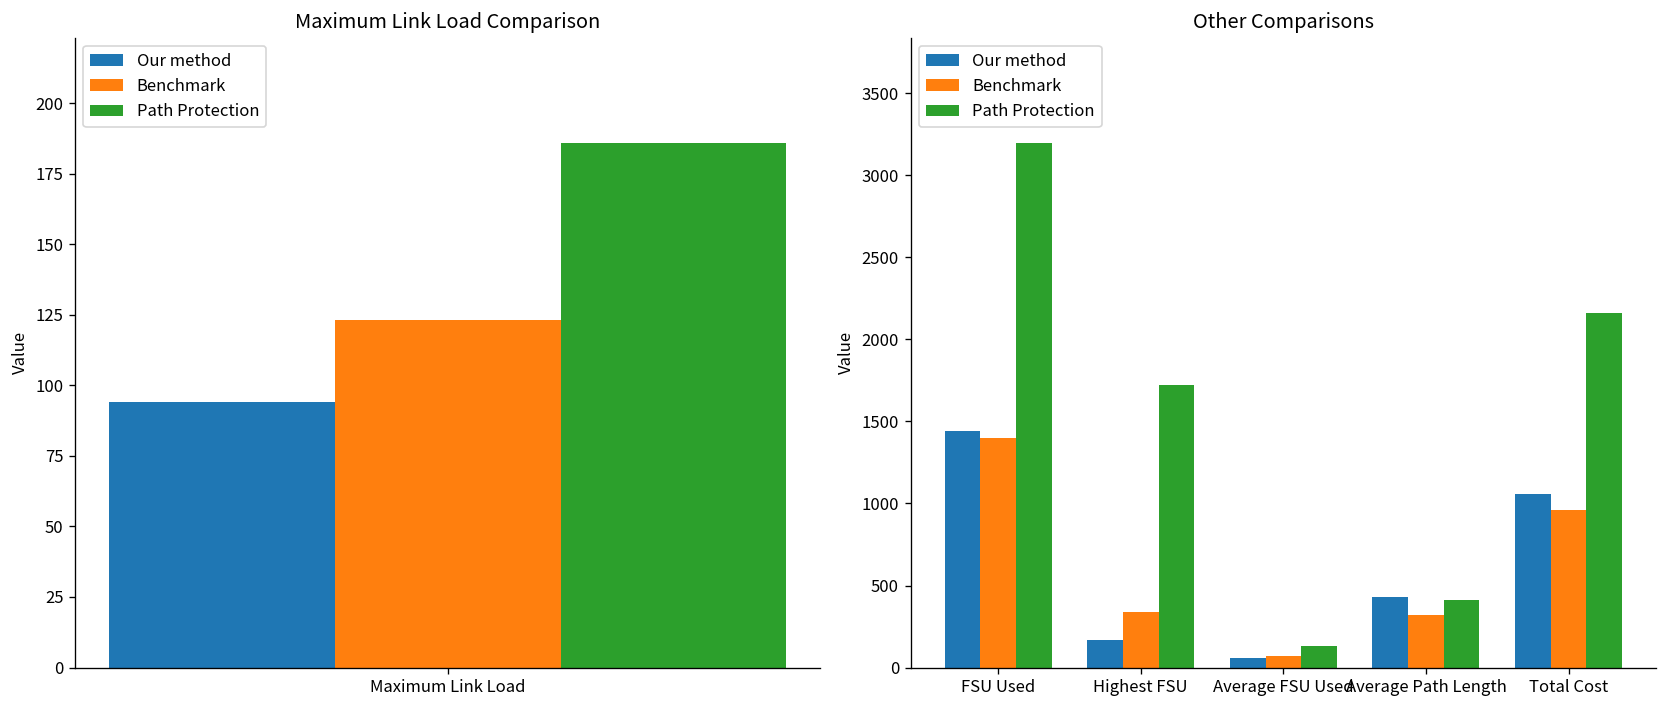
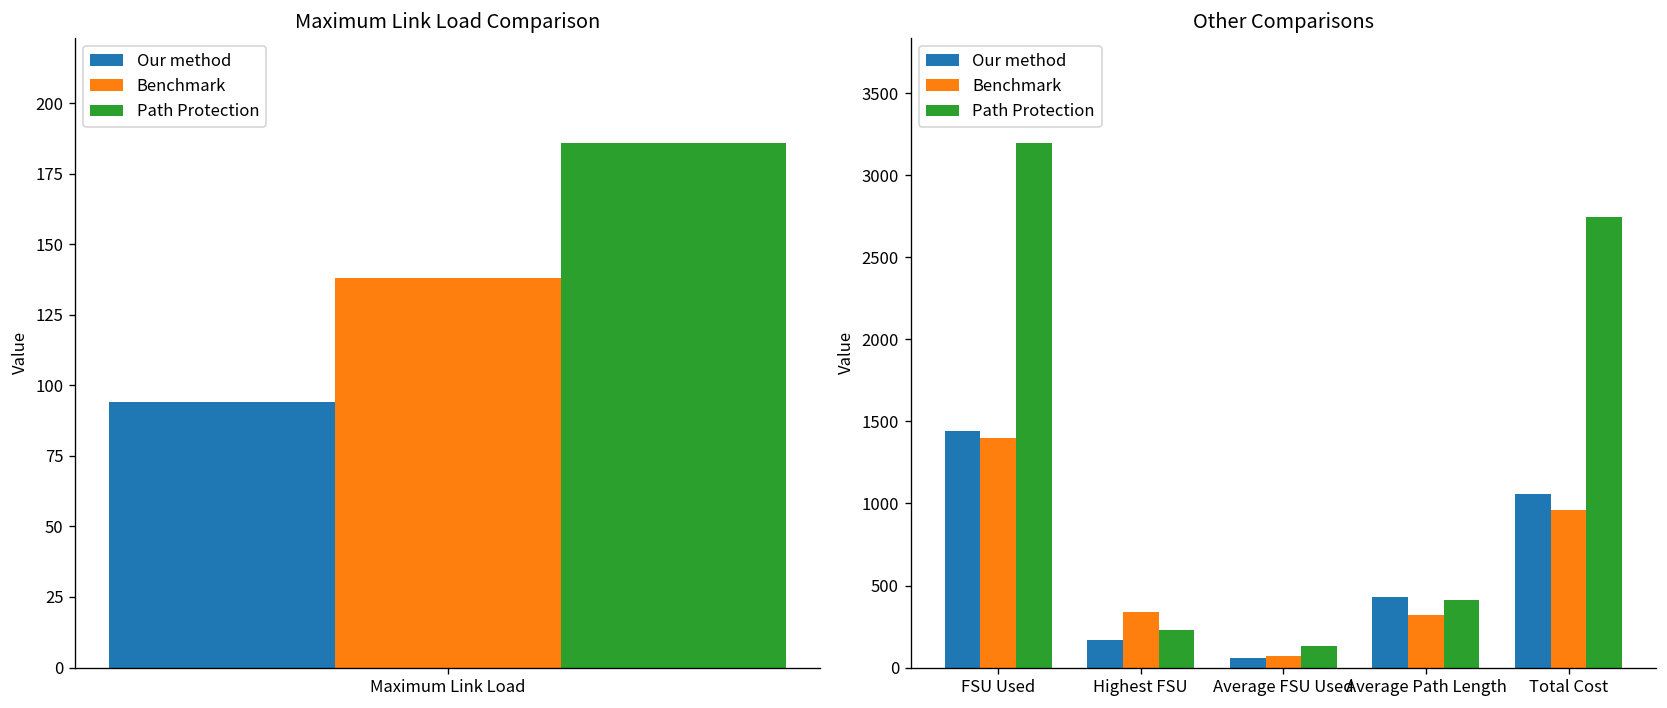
  {
    "Maximum Link Load Comparison": {
-     "Maximum Link Load": 123
+     "Maximum Link Load": 138
    },
    "Other Comparisons": {
      "Our method": {
        "FSU Used": 1440,
        "Highest FSU": 170,
        "Average FSU Used": 60,
        "Average Path Length": 430,
        "Total Cost": 1060
      },
      "Benchmark": {
        "FSU Used": 1400,
        "Highest FSU": 340,
        "Average FSU Used": 70,
        "Average Path Length": 320,
        "Total Cost": 960
      },
      "Path Protection": {
        "FSU Used": 3200,
-       "Highest FSU": 1730,
+       "Highest FSU": 230,
        "Average FSU Used": 130,
        "Average Path Length": 410,
-       "Total Cost": 2160
+       "Total Cost": 2750
      }
    }
  }
